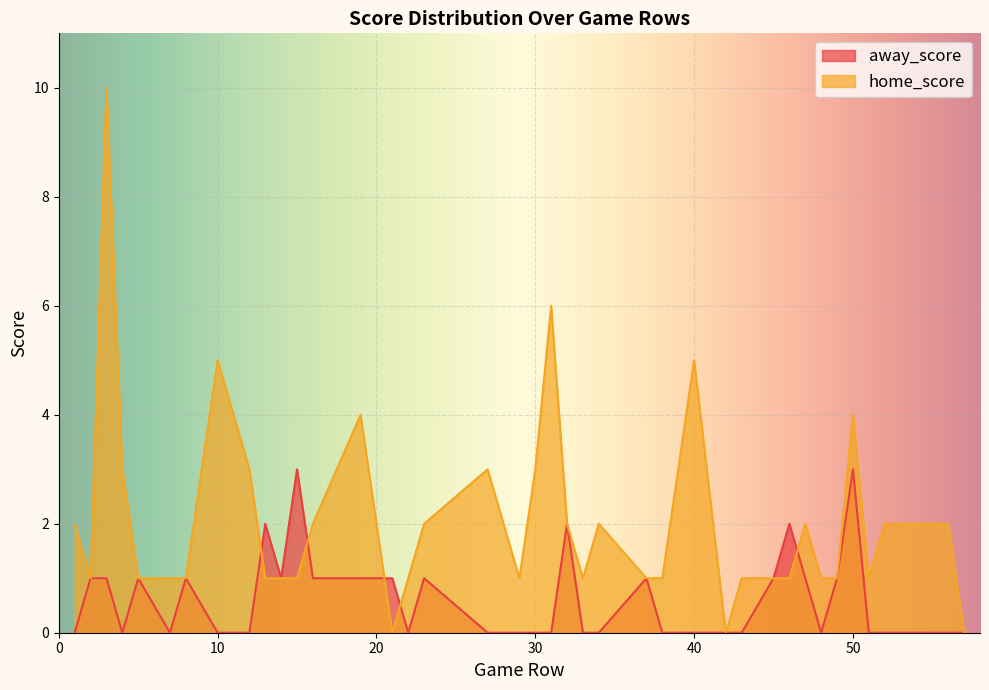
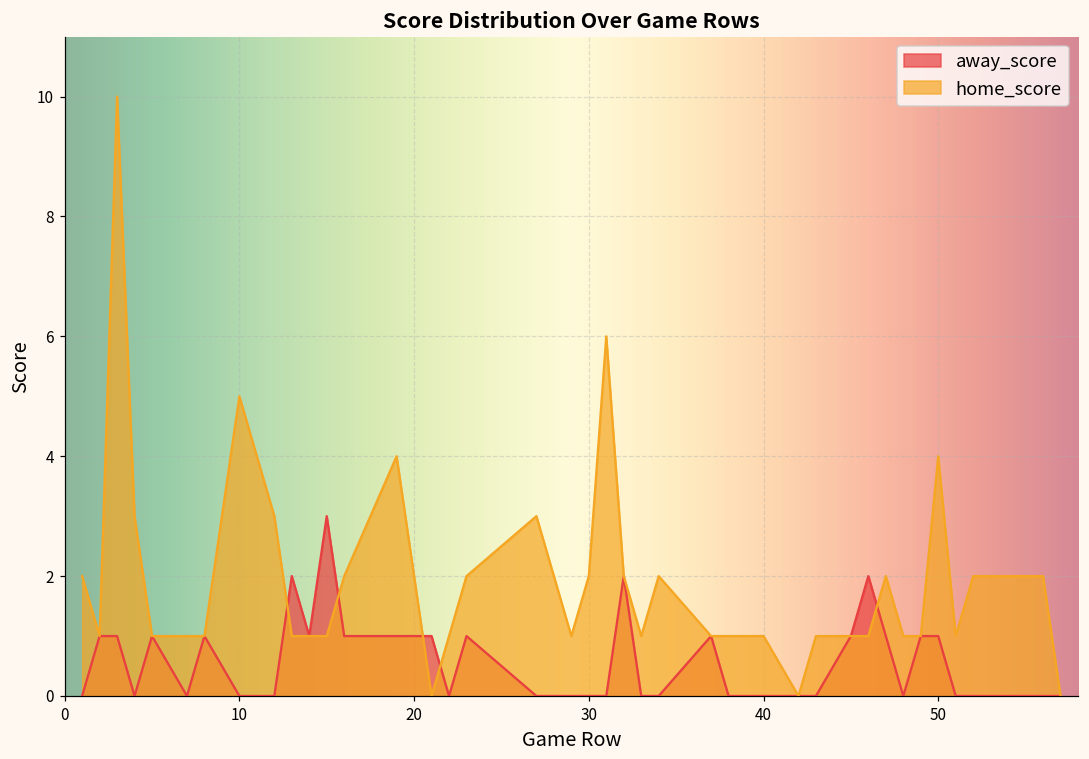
  {
    "away_score": {
      "10": 0,
      "30": 0,
      "40": 0,
-     "50": 3
+     "50": 1
    },
    "home_score": {
      "10": 5,
-     "30": 3,
-     "40": 5,
+     "30": 2,
+     "40": 1,
      "50": 4
    }
  }
